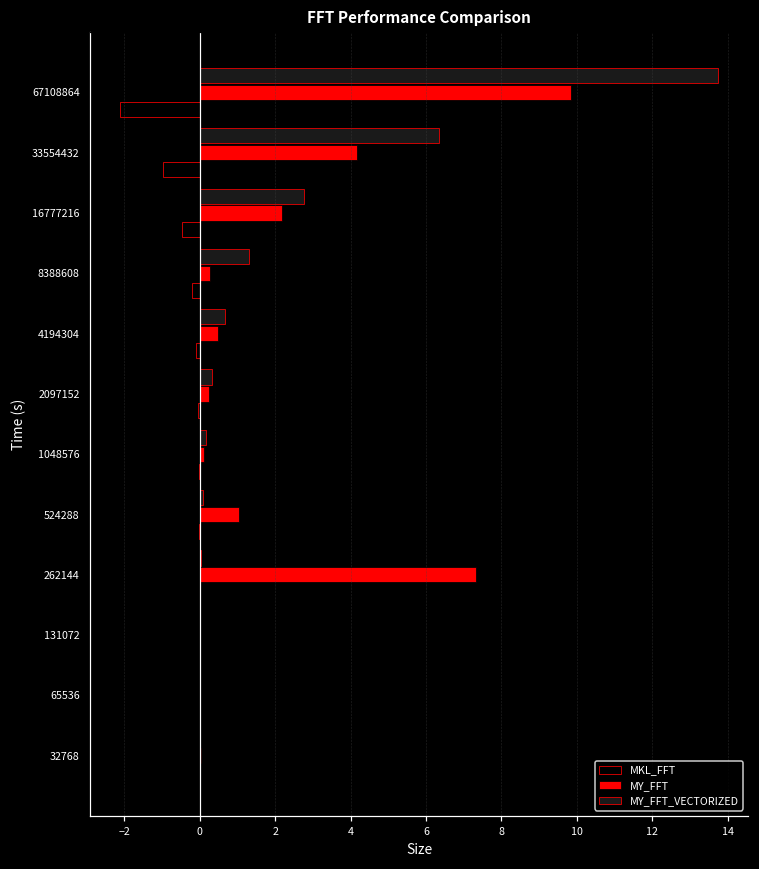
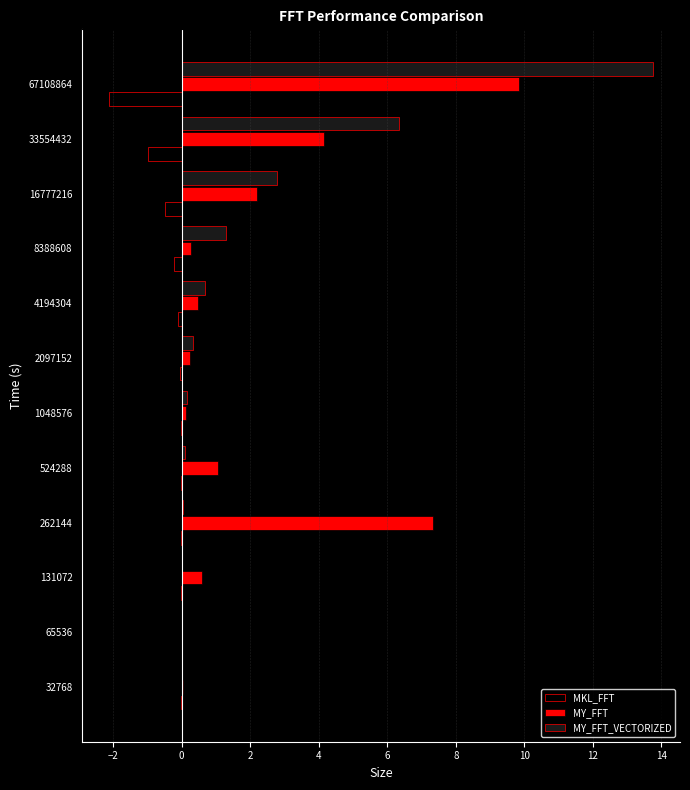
  {
    "MY_FFT": {
      "67108864": 9.8,
      "33554432": 4.2,
      "16777216": 2.2,
      "8388608": 0.3,
      "4194304": 0.5,
      "2097152": 0.2,
      "1048576": 0.1,
      "524288": 1.1,
      "262144": 7.3,
-     "131072": 0.0
+     "131072": 0.6
    }
  }
